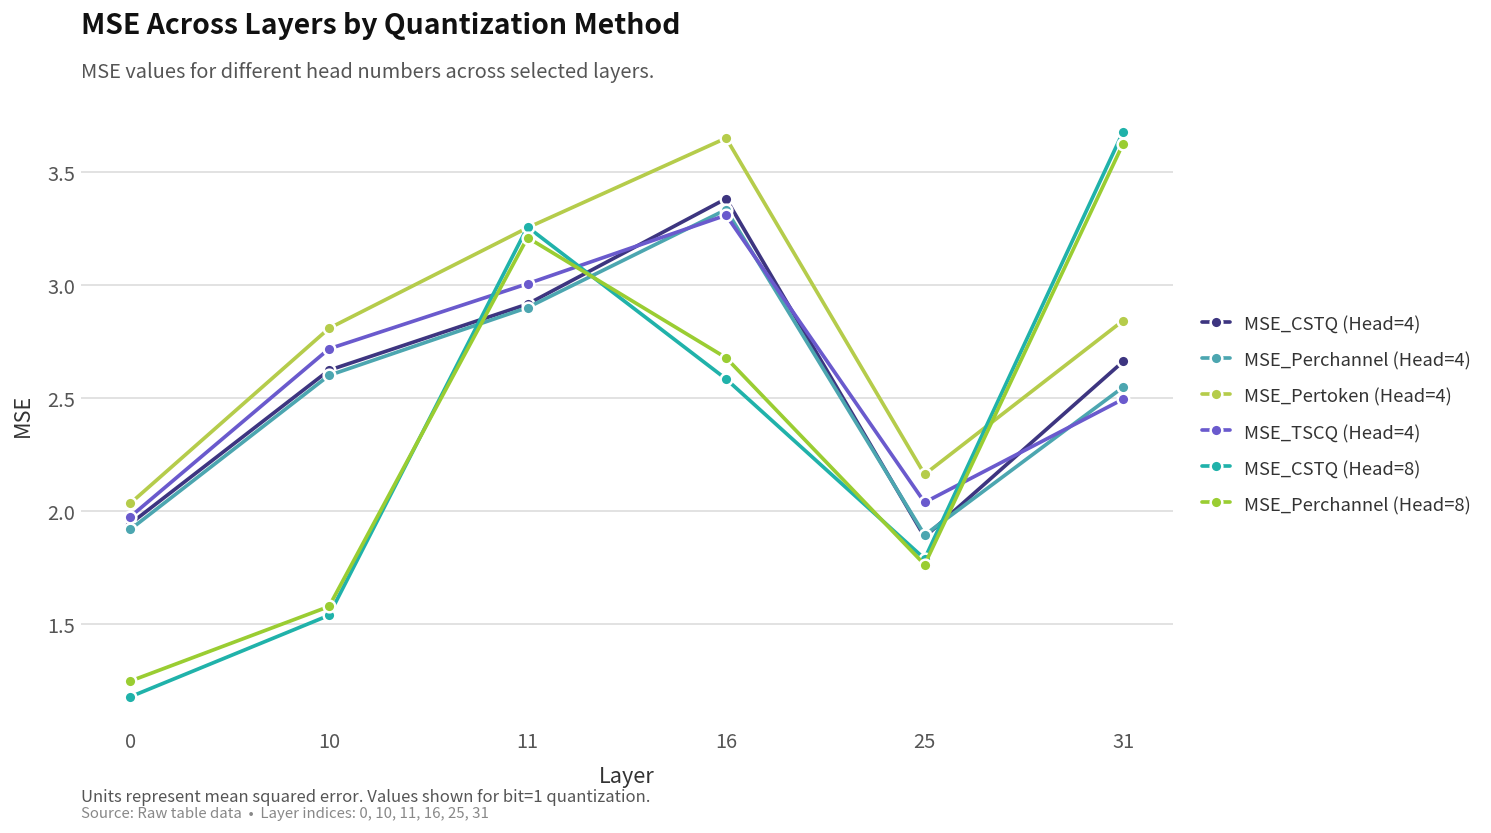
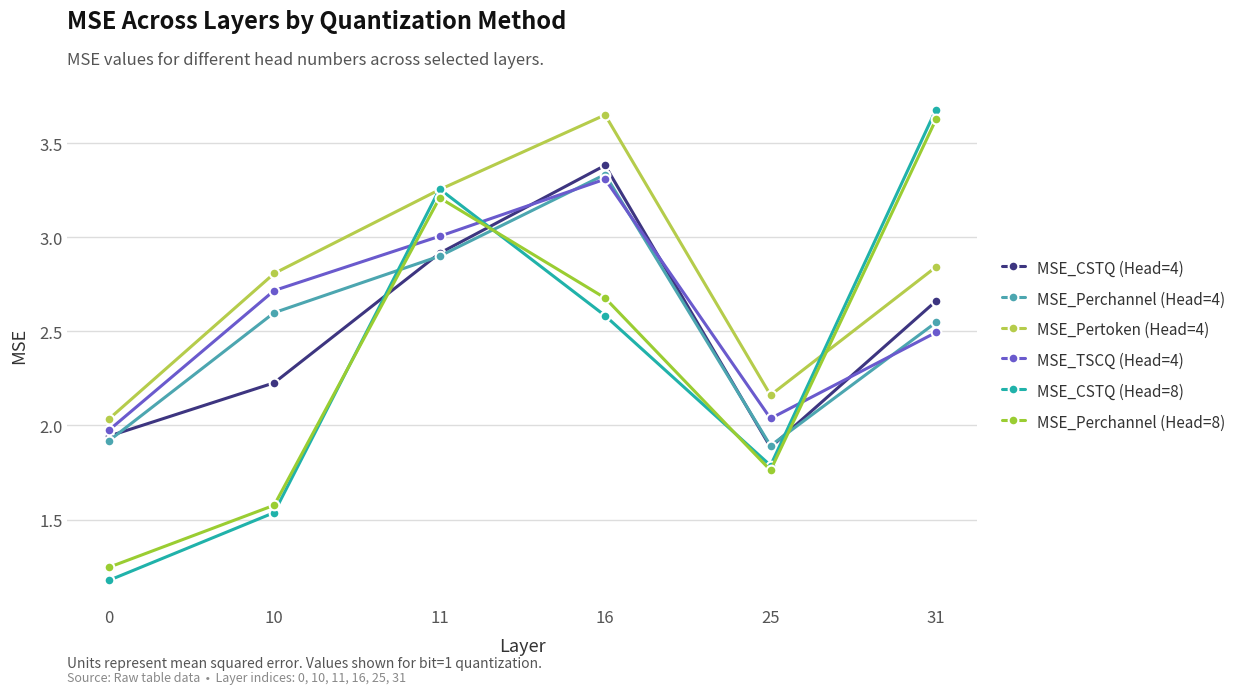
  {
    "MSE_CSTQ (Head=4)": {
      "0": 1.94,
-     "10": 2.62,
+     "10": 2.23,
      "11": 2.91,
      "16": 3.38,
      "31": 2.66
    },
    "MSE_TSCQ (Head=4)": {
      "0": 1.97,
      "10": 2.72,
      "11": 3.01,
      "16": 3.31,
      "25": 2.04,
      "31": 2.49
    }
  }
